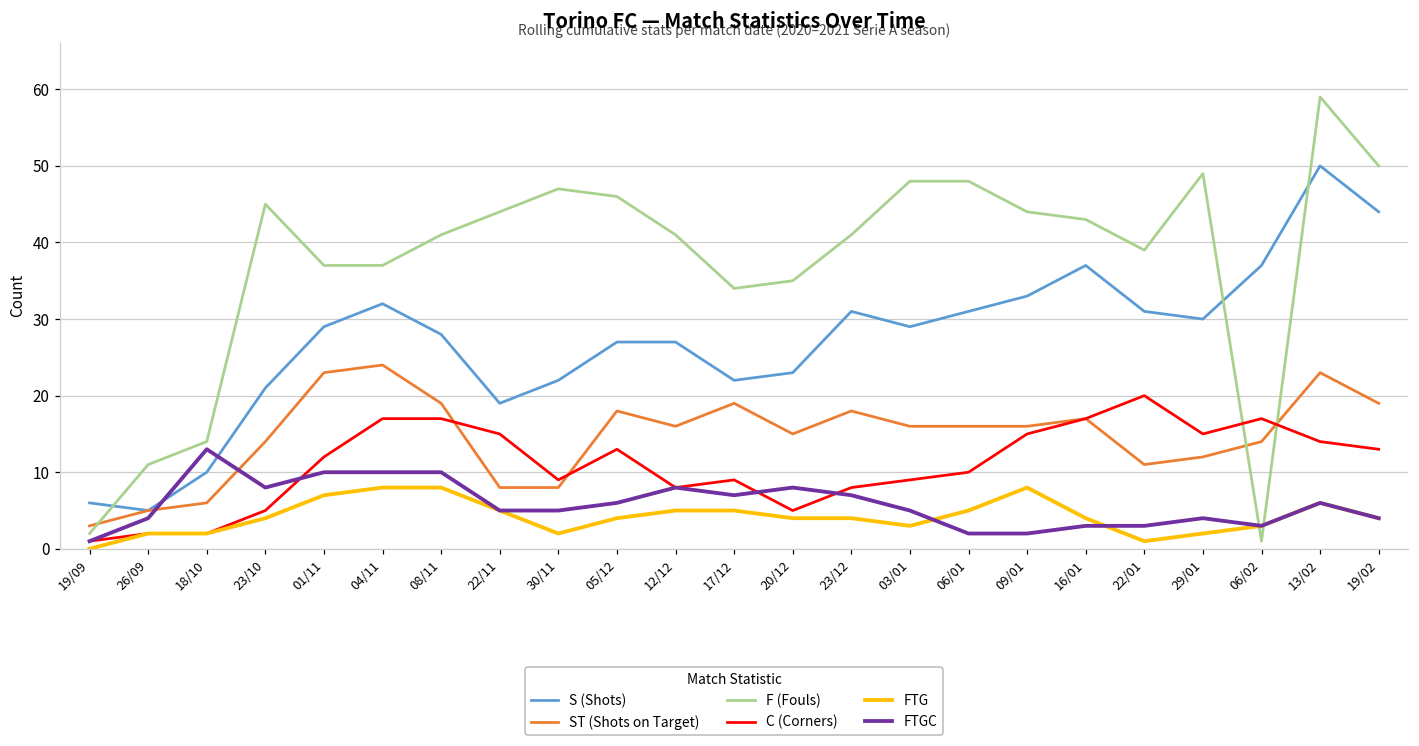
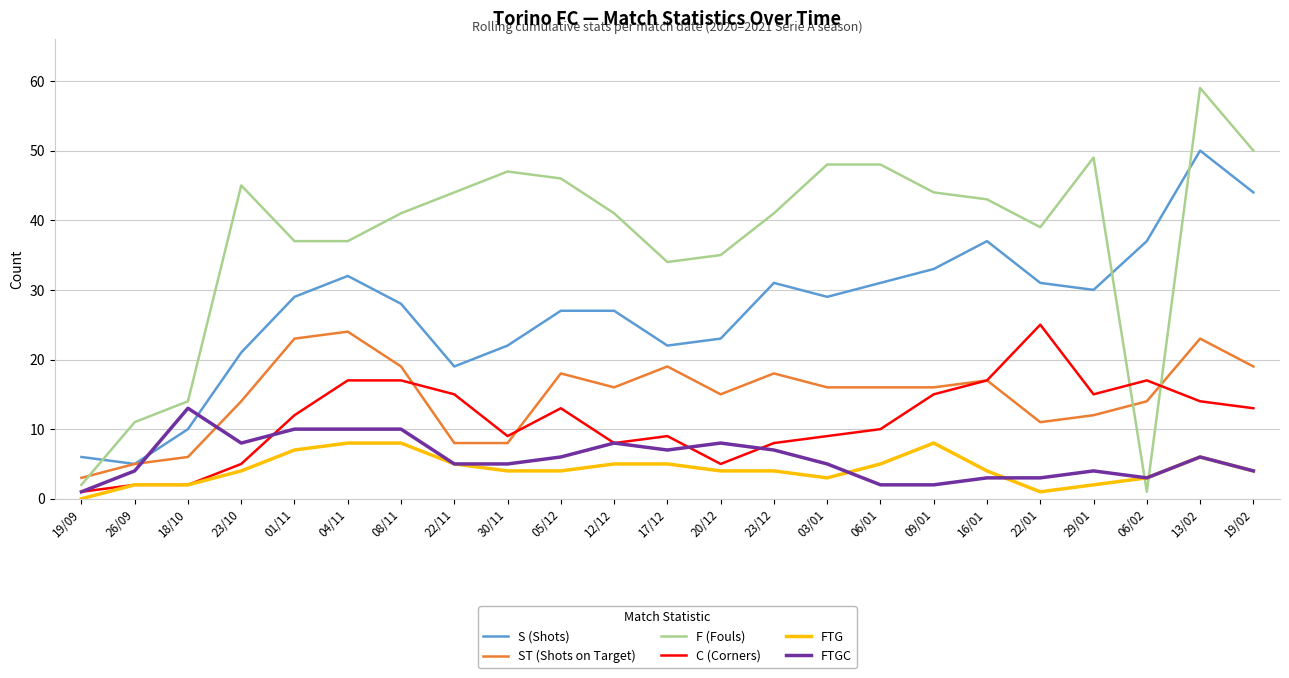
  {
    "S (Shots)": {
      "19/09": 6,
      "18/10": 10,
      "23/10": 21,
      "01/11": 29,
      "04/11": 32,
      "08/11": 28,
      "22/11": 19,
      "30/11": 22,
      "05/12": 27,
      "12/12": 27,
      "17/12": 22,
      "20/12": 23,
      "23/12": 31,
      "03/01": 29,
      "06/01": 31,
      "09/01": 33,
      "16/01": 37,
      "22/01": 31,
      "29/01": 30,
      "06/02": 37,
      "13/02": 50,
      "19/02": 44
    },
    "ST (Shots on Target)": {
      "19/09": 3,
      "18/10": 6,
      "23/10": 14,
      "01/11": 23,
      "04/11": 24,
      "08/11": 19,
      "22/11": 8,
      "30/11": 8,
      "05/12": 18,
      "12/12": 16,
      "17/12": 19,
      "20/12": 15,
      "23/12": 18,
      "03/01": 16,
      "06/01": 16,
      "09/01": 16,
      "22/01": 11,
      "29/01": 12,
      "06/02": 14,
      "13/02": 23,
      "19/02": 19
    },
    "F (Fouls)": {
      "19/09": 2,
      "26/09": 11,
      "18/10": 14,
      "23/10": 45,
      "01/11": 37,
      "04/11": 37,
      "08/11": 41,
      "22/11": 44,
      "30/11": 47,
      "05/12": 46,
      "12/12": 41,
      "17/12": 34,
      "20/12": 35,
      "23/12": 41,
      "03/01": 48,
      "06/01": 48,
      "09/01": 44,
      "16/01": 43,
      "22/01": 39,
      "29/01": 49,
      "06/02": 1,
      "13/02": 59,
      "19/02": 50
    },
    "C (Corners)": {
      "23/10": 5,
      "01/11": 12,
      "04/11": 17,
      "08/11": 17,
      "22/11": 15,
      "30/11": 9,
      "05/12": 13,
      "17/12": 9,
      "20/12": 5,
      "23/12": 8,
      "03/01": 9,
      "06/01": 10,
      "09/01": 15,
-     "22/01": 20,
+     "22/01": 25,
      "29/01": 15,
      "06/02": 17,
      "13/02": 14,
      "19/02": 13
    },
    "FTG": {
      "19/09": 0,
      "23/10": 4,
      "01/11": 7,
      "04/11": 8,
      "08/11": 8,
-     "30/11": 2,
+     "30/11": 4,
      "05/12": 4,
      "12/12": 5,
      "17/12": 5,
      "20/12": 4,
      "23/12": 4,
      "03/01": 3,
      "06/01": 5,
      "09/01": 8,
      "16/01": 4,
      "22/01": 1,
      "29/01": 2
    },
    "FTGC": {
      "26/09": 4,
      "18/10": 13,
      "23/10": 8,
      "01/11": 10,
      "04/11": 10,
      "08/11": 10,
      "30/11": 5,
      "05/12": 6,
      "17/12": 7,
      "20/12": 8,
      "23/12": 7,
      "03/01": 5,
      "06/01": 2,
      "09/01": 2,
      "16/01": 3,
      "22/01": 3,
      "29/01": 4
    }
  }
